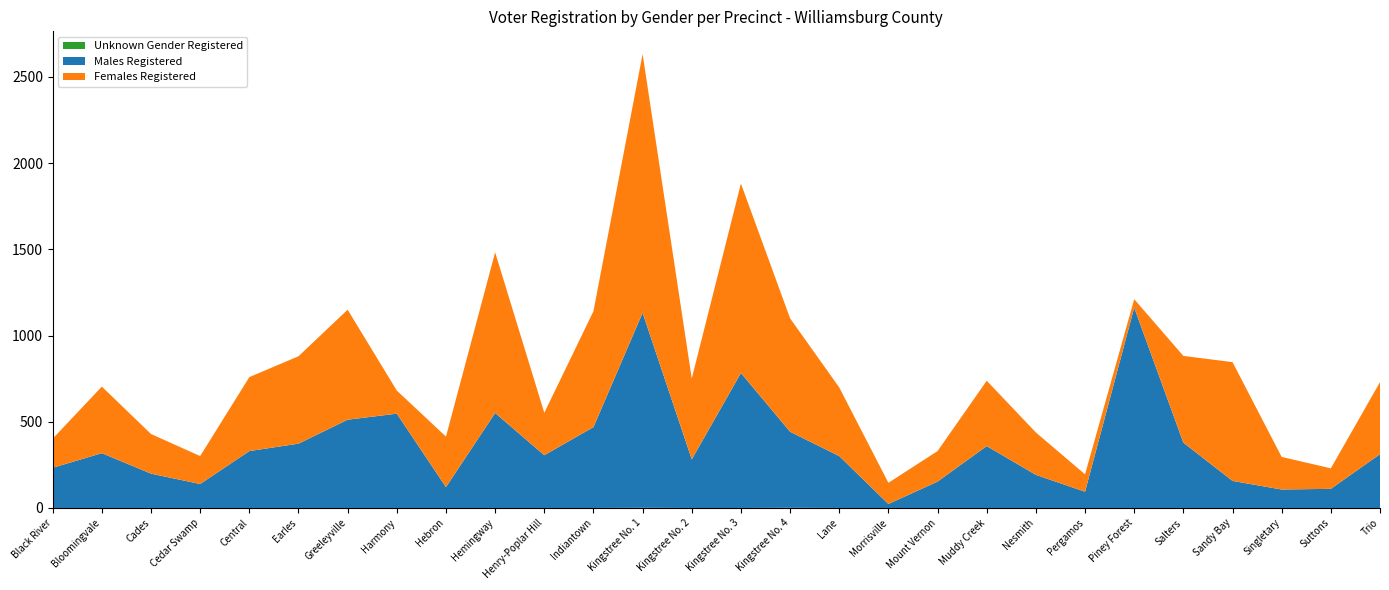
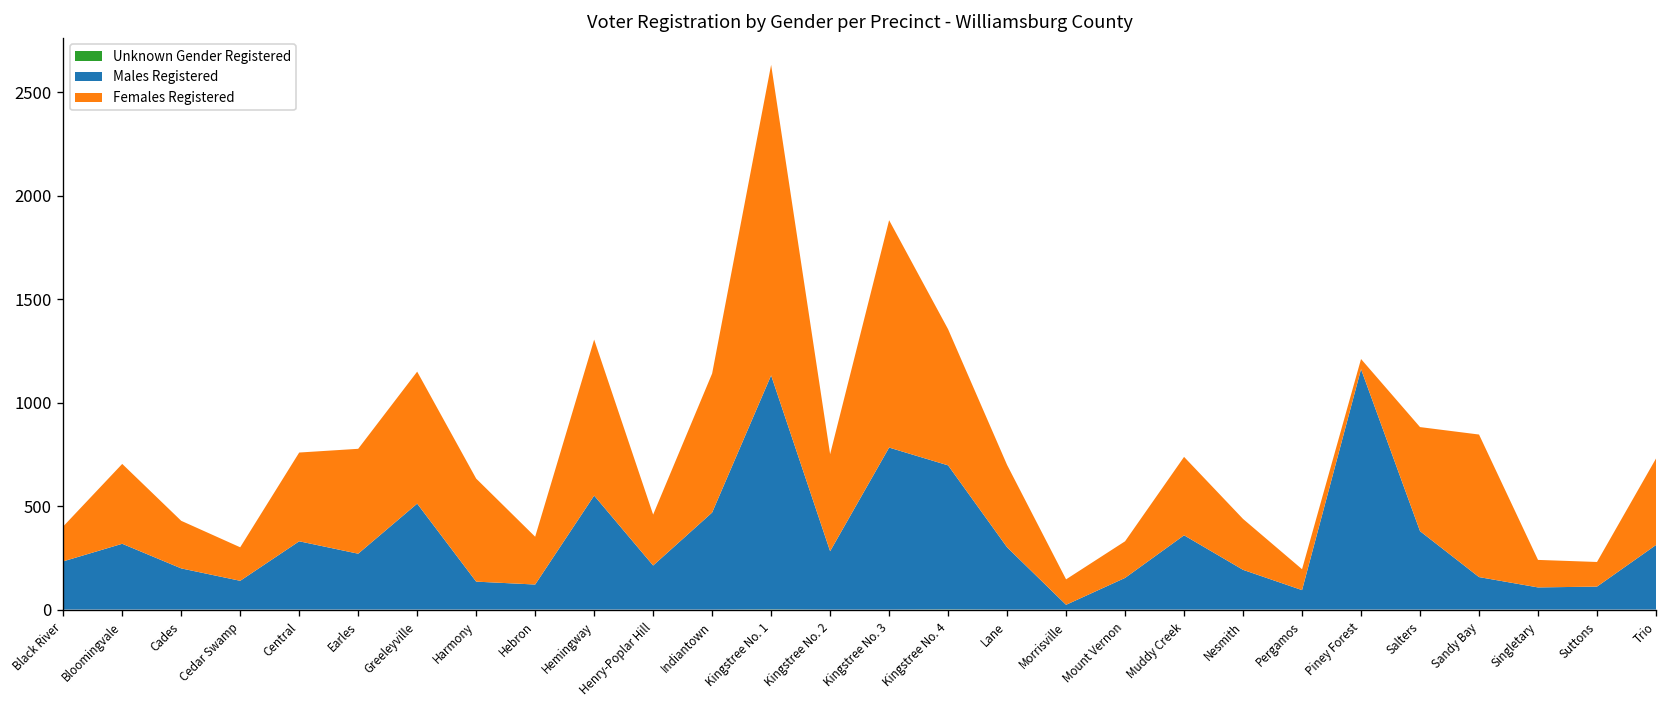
  {
    "Males Registered": {
-     "Earles": 370,
-     "Harmony": 550,
-     "Henry-Poplar Hill": 310,
-     "Kingstree No. 4": 440
+     "Earles": 270,
+     "Harmony": 140,
+     "Henry-Poplar Hill": 210,
+     "Kingstree No. 4": 700
    },
    "Females Registered": {
      "Black River": 170,
      "Bloomingvale": 390,
      "Cades": 230,
      "Cedar Swamp": 160,
      "Central": 430,
      "Earles": 510,
      "Greeleyville": 640,
-     "Harmony": 130,
-     "Hebron": 290,
-     "Hemingway": 930,
+     "Harmony": 500,
+     "Hebron": 230,
+     "Hemingway": 750,
      "Henry-Poplar Hill": 250,
      "Indiantown": 670,
      "Kingstree No. 1": 1500,
      "Kingstree No. 2": 470,
      "Kingstree No. 3": 1100,
      "Kingstree No. 4": 660,
      "Lane": 400,
      "Morrisville": 120,
      "Mount Vernon": 180,
      "Muddy Creek": 380,
      "Nesmith": 250,
      "Pergamos": 100,
      "Piney Forest": 50,
      "Salters": 500,
      "Sandy Bay": 690,
-     "Singletary": 190,
+     "Singletary": 130,
      "Suttons": 120,
      "Trio": 420
    }
  }
